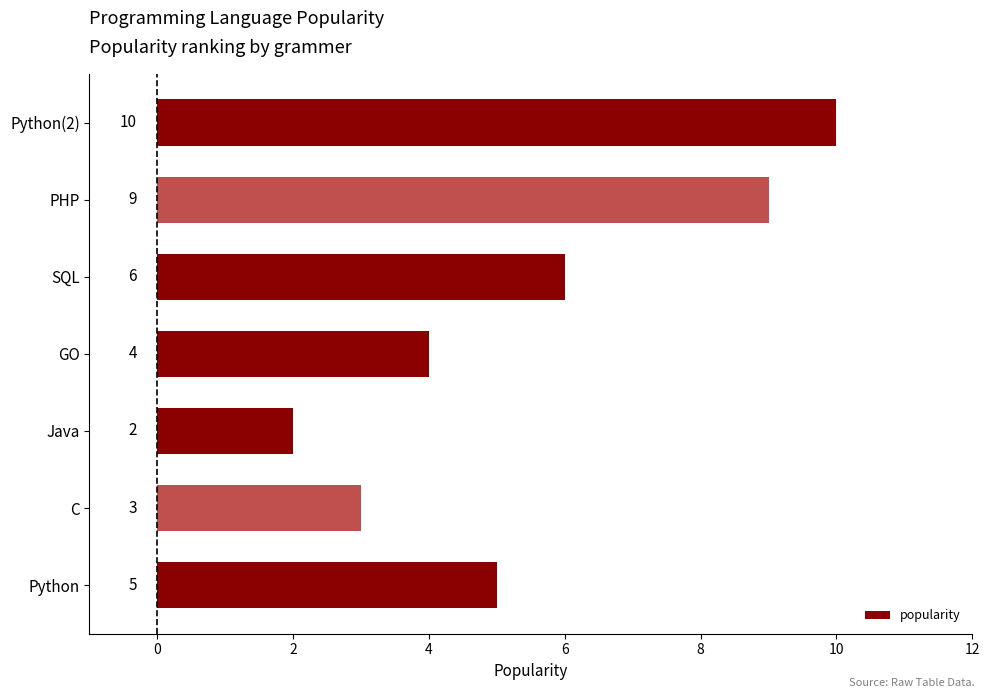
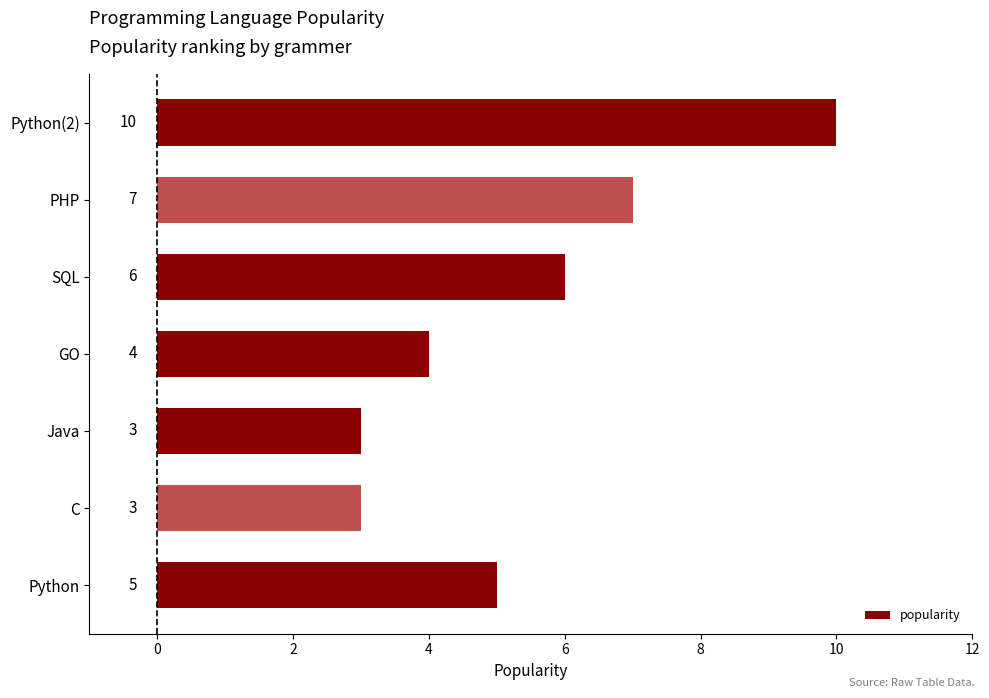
  {
-   "PHP": 9,
-   "Java": 2
+   "PHP": 7,
+   "Java": 3
  }
